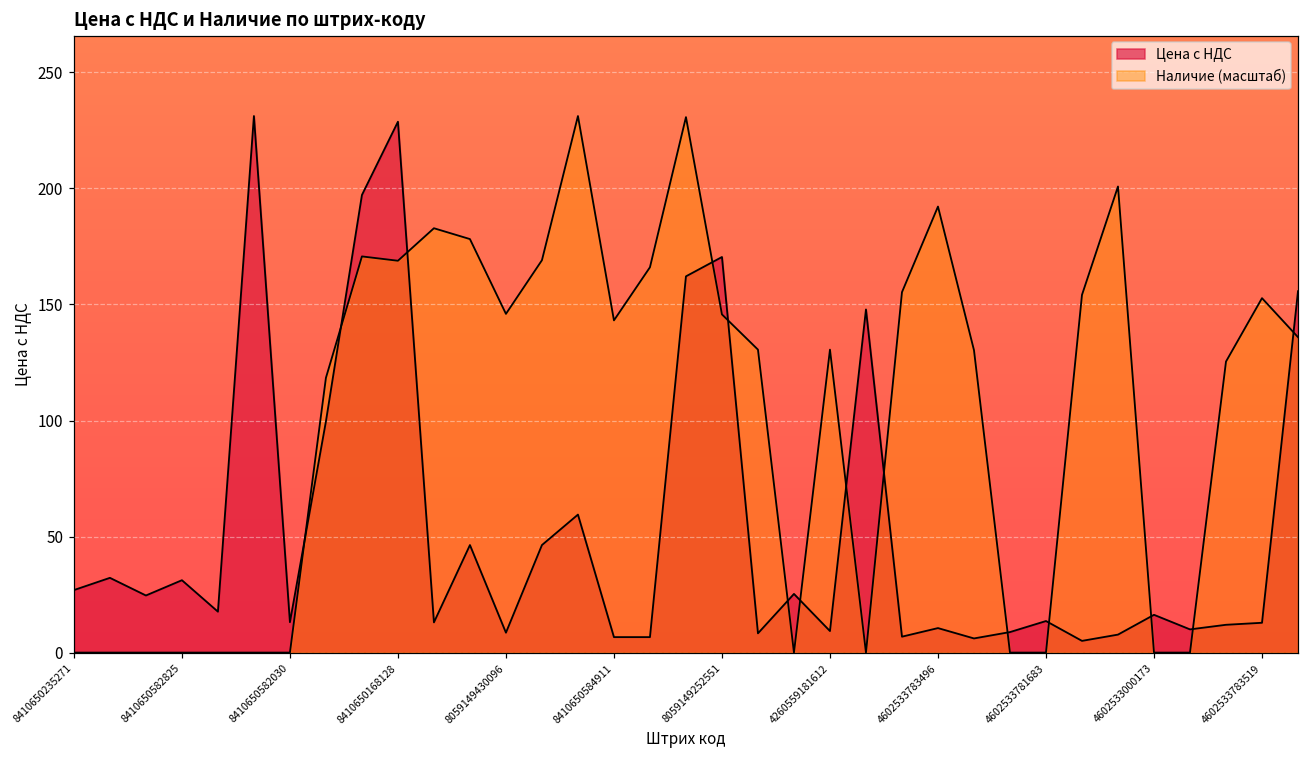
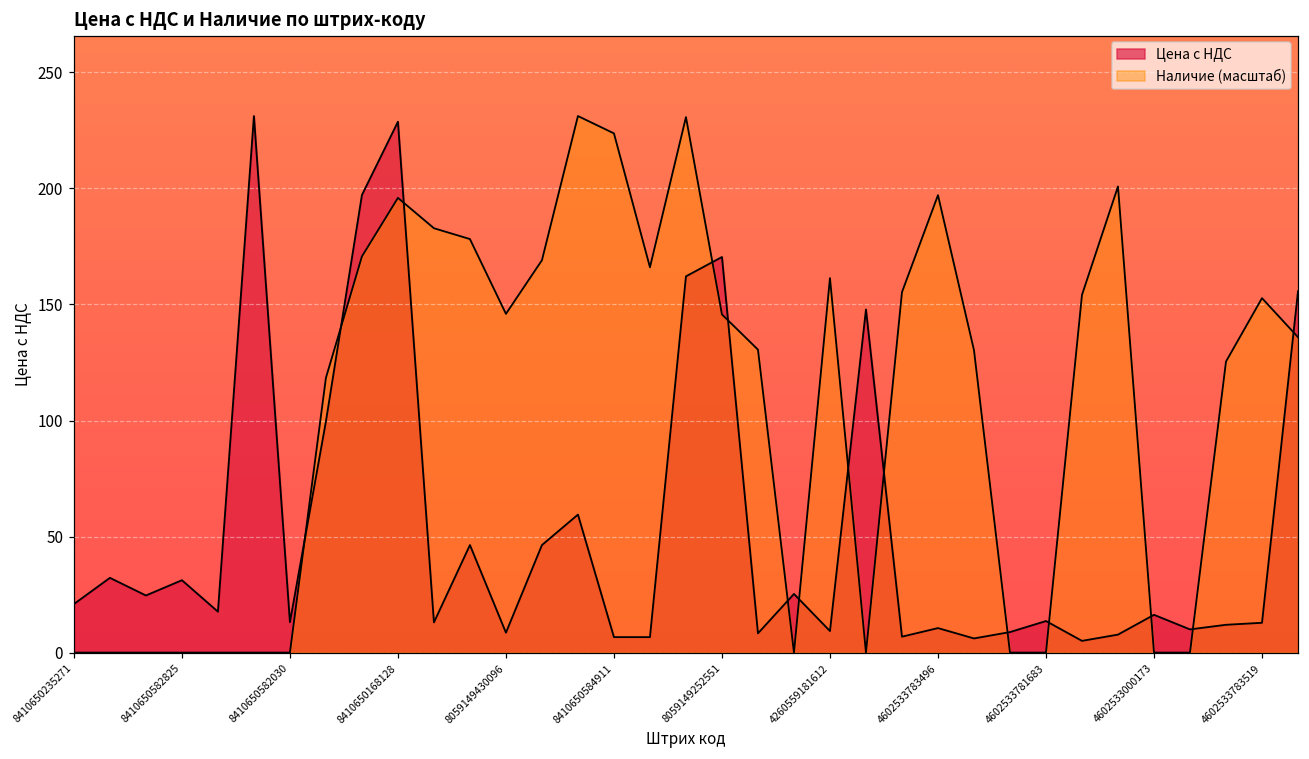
  {
    "Цена с НДС": {
-     "8410650235271": 27,
+     "8410650235271": 21,
      "8410650582825": 31,
      "8410650582030": 13,
      "8410650168128": 229,
      "8059149430096": 9,
      "8410650584911": 7,
      "8059149252551": 170,
      "4260559181612": 9,
      "4602533783496": 11,
      "4602533781683": 14,
      "4602533000173": 16,
      "4602533783519": 13
    },
    "Наличие (масштаб)": {
      "8410650235271": 0,
      "8410650582825": 0,
      "8410650582030": 0,
-     "8410650168128": 169,
+     "8410650168128": 196,
      "8059149430096": 146,
-     "8410650584911": 143,
+     "8410650584911": 224,
      "8059149252551": 146,
-     "4260559181612": 131,
-     "4602533783496": 192,
+     "4260559181612": 161,
+     "4602533783496": 197,
      "4602533781683": 0,
      "4602533000173": 0,
      "4602533783519": 153
    }
  }
